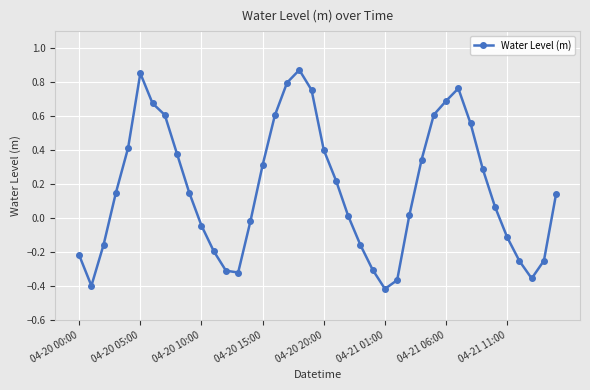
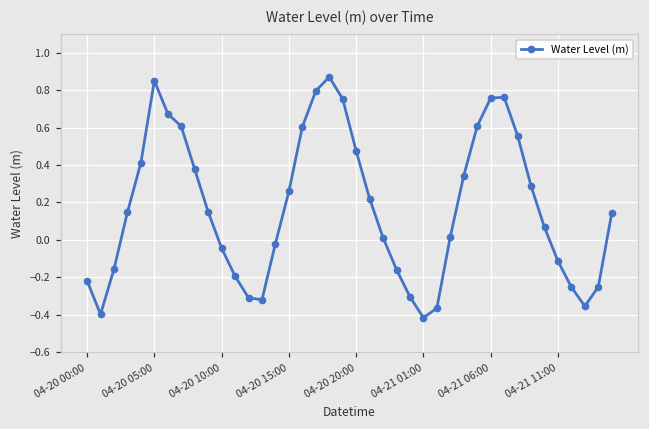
  {
    "04-20 00:00": -0.22,
    "04-20 05:00": 0.85,
    "04-20 10:00": -0.04,
-   "04-20 15:00": 0.31,
-   "04-20 20:00": 0.40,
+   "04-20 15:00": 0.26,
+   "04-20 20:00": 0.48,
    "04-21 01:00": -0.42,
-   "04-21 06:00": 0.69,
+   "04-21 06:00": 0.76,
    "04-21 11:00": -0.11
  }
